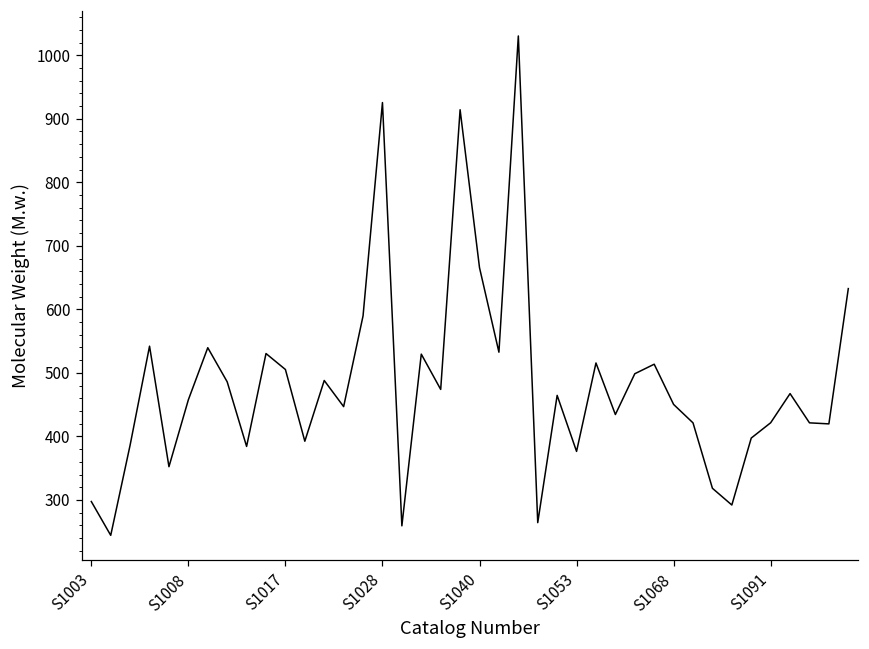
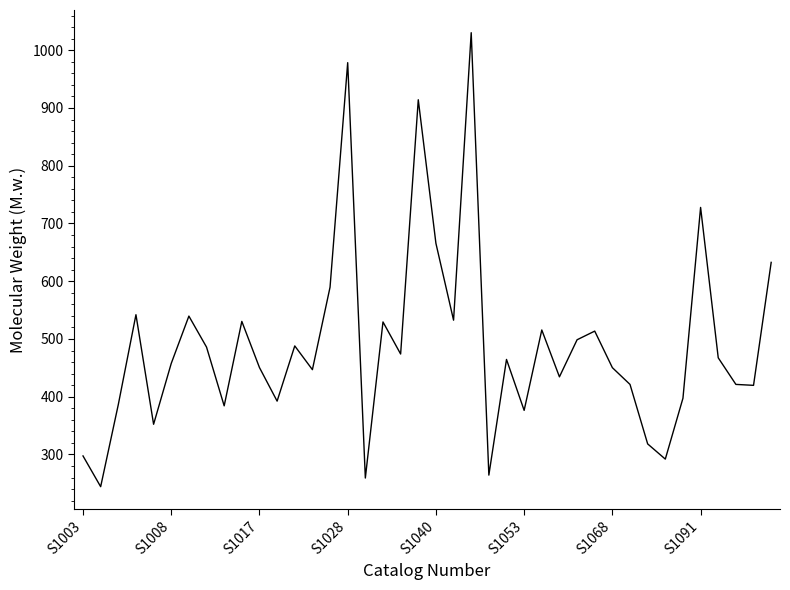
  {
    "S1003": 300,
    "S1008": 460,
-   "S1017": 510,
-   "S1028": 930,
+   "S1017": 450,
+   "S1028": 980,
    "S1040": 670,
    "S1053": 380,
    "S1068": 450,
-   "S1091": 420
+   "S1091": 730
  }
